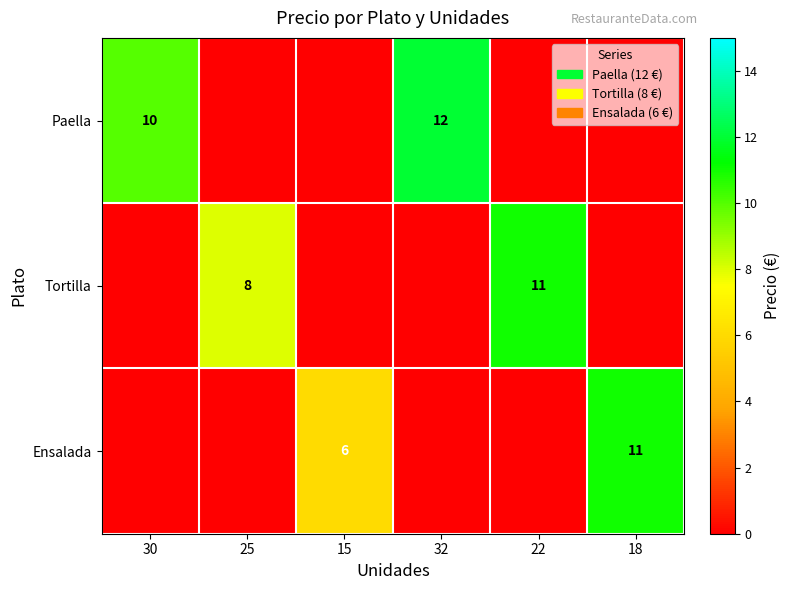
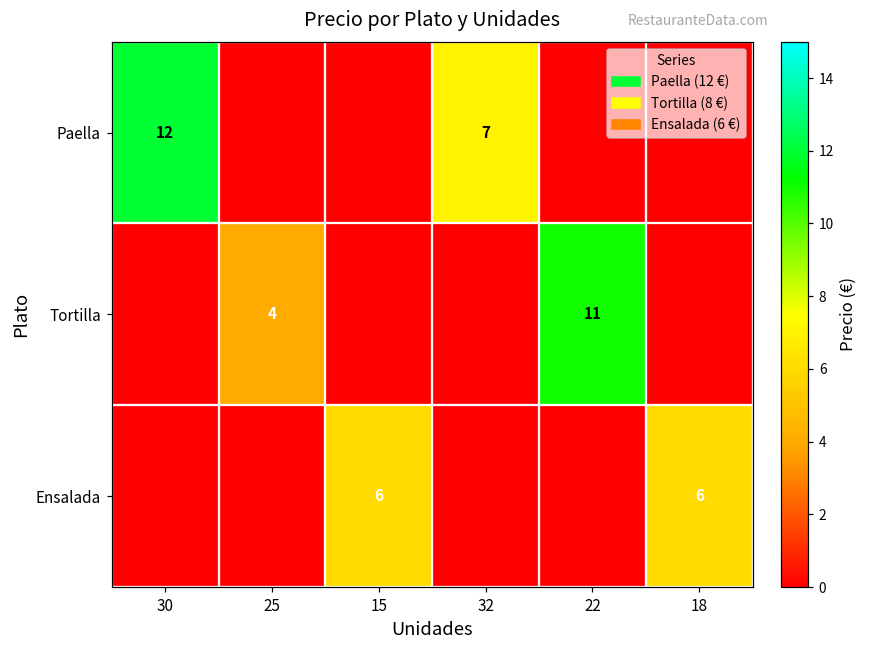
  {
    "Paella": {
-     "30": 10,
-     "32": 12
+     "30": 12,
+     "32": 7
    },
    "Tortilla": {
-     "25": 8,
+     "25": 4,
      "22": 11
    },
    "Ensalada": {
      "15": 6,
-     "18": 11
+     "18": 6
    }
  }
